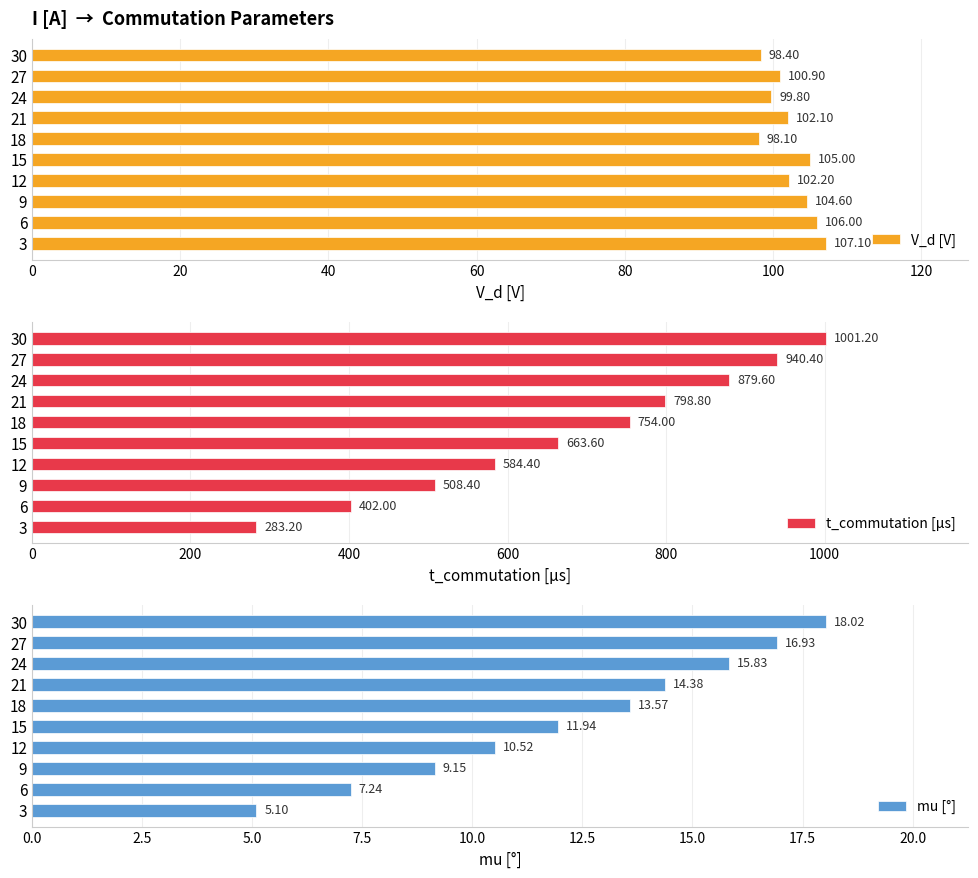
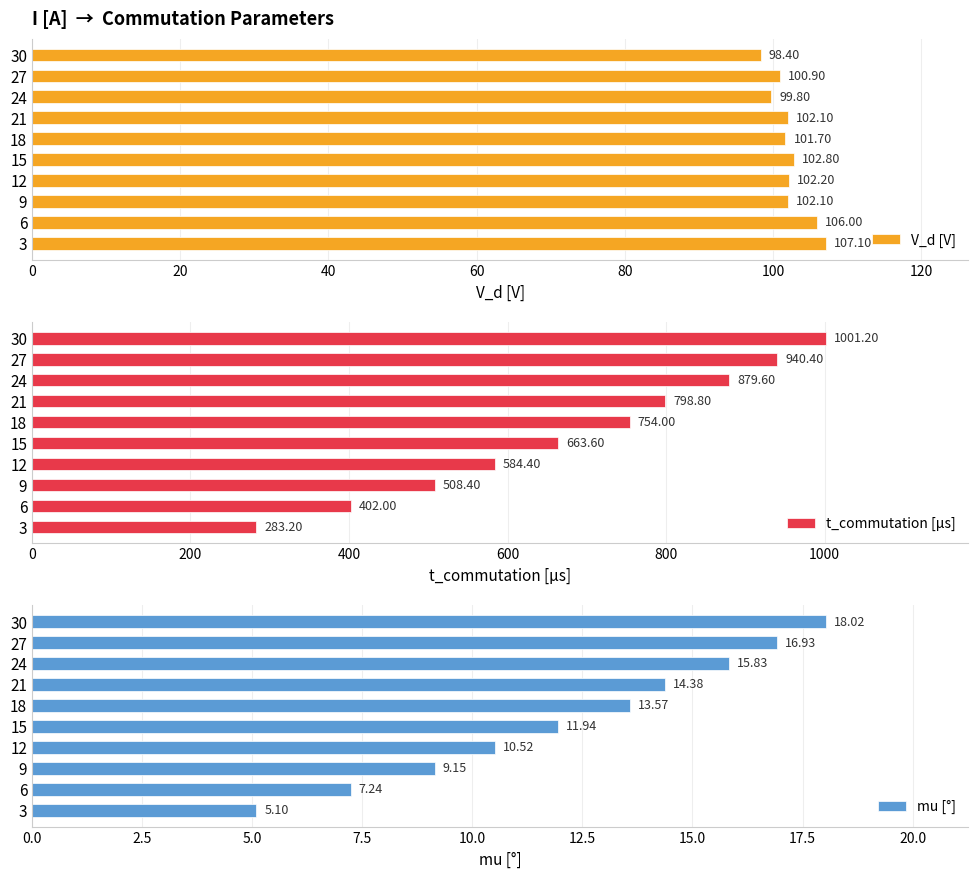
  {
    "I [A] → Commutation Parameters": {
      "30": 98.40,
      "27": 100.90,
      "24": 99.80,
      "21": 102.10,
-     "18": 98.10,
-     "15": 105.00,
+     "18": 101.70,
+     "15": 102.80,
      "12": 102.20,
-     "9": 104.60,
+     "9": 102.10,
      "6": 106.00,
      "3": 107.10
    }
  }
